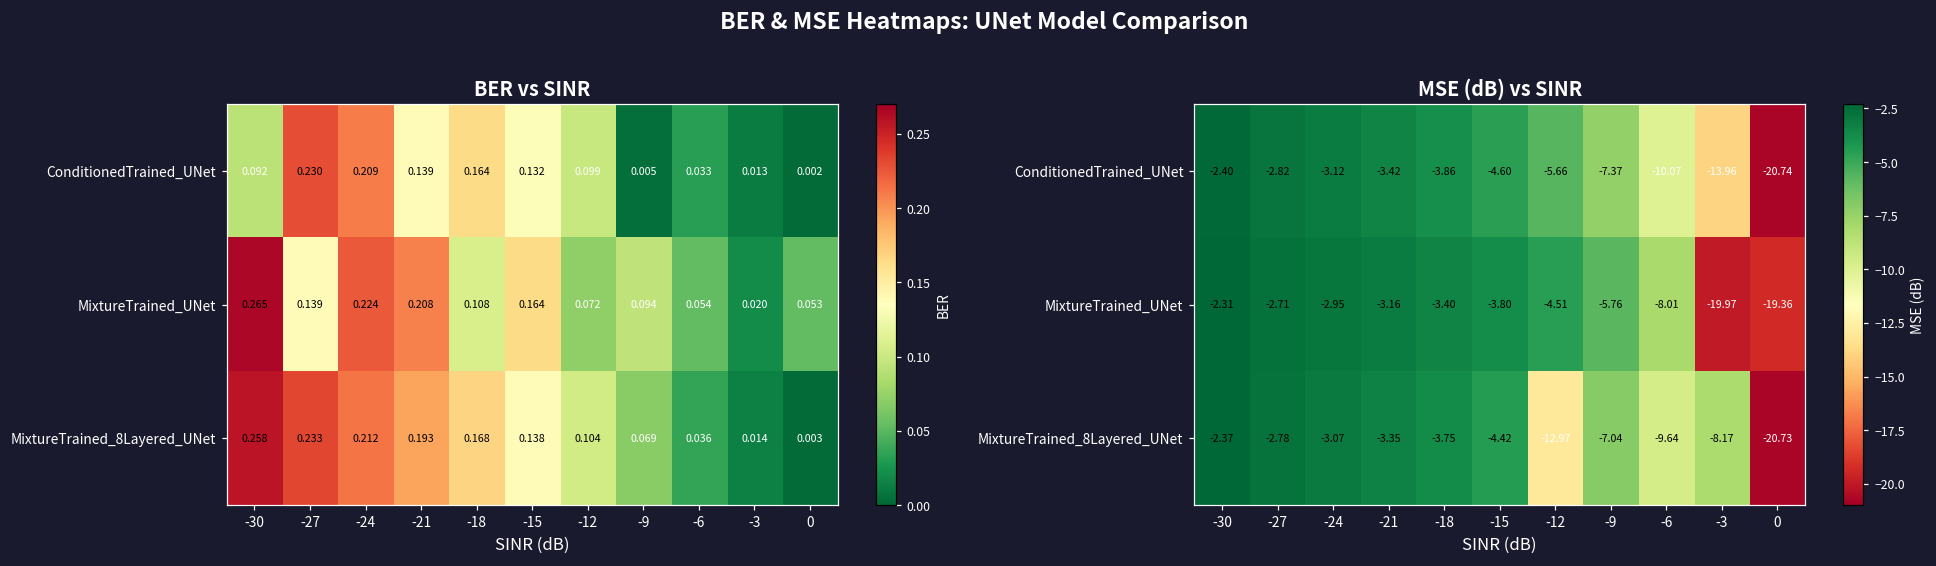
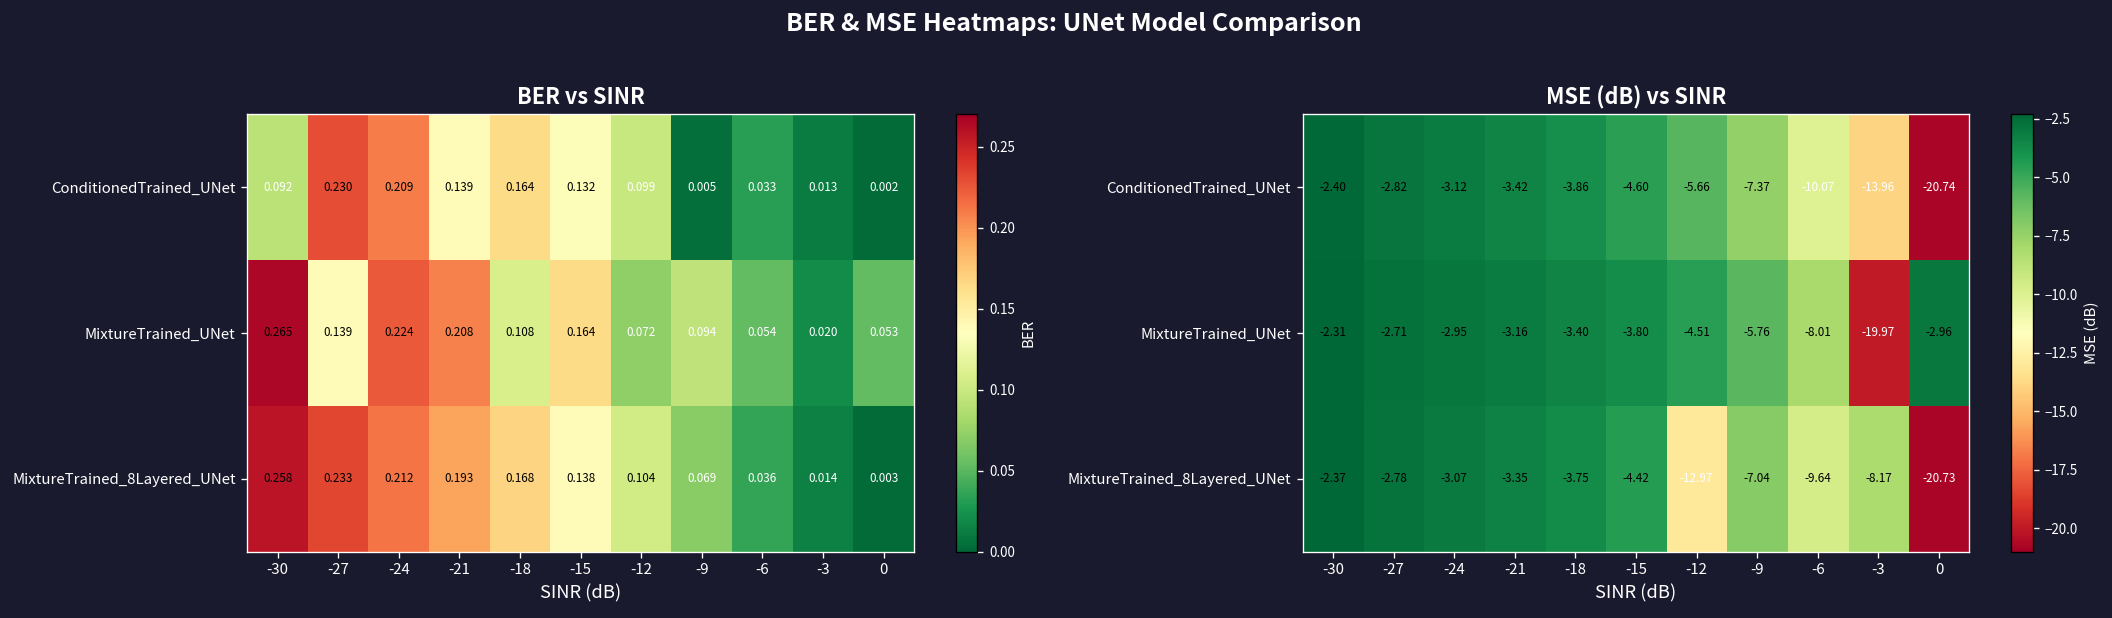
  {
    "BER vs SINR": {
      "ConditionedTrained_UNet": {
        "-30": 0.092,
        "-27": 0.230,
        "-24": 0.209,
        "-21": 0.139,
        "-18": 0.164,
        "-15": 0.132,
        "-12": 0.099,
        "-9": 0.005,
        "-6": 0.033,
        "-3": 0.013,
        "0": 0.002
      },
      "MixtureTrained_UNet": {
        "-30": 0.265,
        "-27": 0.139,
        "-24": 0.224,
        "-21": 0.208,
        "-18": 0.108,
        "-15": 0.164,
        "-12": 0.072,
        "-9": 0.094,
        "-6": 0.054,
        "-3": 0.020,
        "0": 0.053
      },
      "MixtureTrained_8Layered_UNet": {
        "-30": 0.258,
        "-27": 0.233,
        "-24": 0.212,
        "-21": 0.193,
        "-18": 0.168,
        "-15": 0.138,
        "-12": 0.104,
        "-9": 0.069,
        "-6": 0.036,
        "-3": 0.014,
        "0": 0.003
      }
    },
    "MSE (dB) vs SINR": {
      "ConditionedTrained_UNet": {
        "-30": -2.40,
        "-27": -2.82,
        "-24": -3.12,
        "-21": -3.42,
        "-18": -3.86,
        "-15": -4.60,
        "-12": -5.66,
        "-9": -7.37,
        "-6": -10.07,
        "-3": -13.96,
        "0": -20.74
      },
      "MixtureTrained_UNet": {
        "-30": -2.31,
        "-27": -2.71,
        "-24": -2.95,
        "-21": -3.16,
        "-18": -3.40,
        "-15": -3.80,
        "-12": -4.51,
        "-9": -5.76,
        "-6": -8.01,
        "-3": -19.97,
-       "0": -19.36
+       "0": -2.96
      },
      "MixtureTrained_8Layered_UNet": {
        "-30": -2.37,
        "-27": -2.78,
        "-24": -3.07,
        "-21": -3.35,
        "-18": -3.75,
        "-15": -4.42,
        "-12": -12.97,
        "-9": -7.04,
        "-6": -9.64,
        "-3": -8.17,
        "0": -20.73
      }
    }
  }
